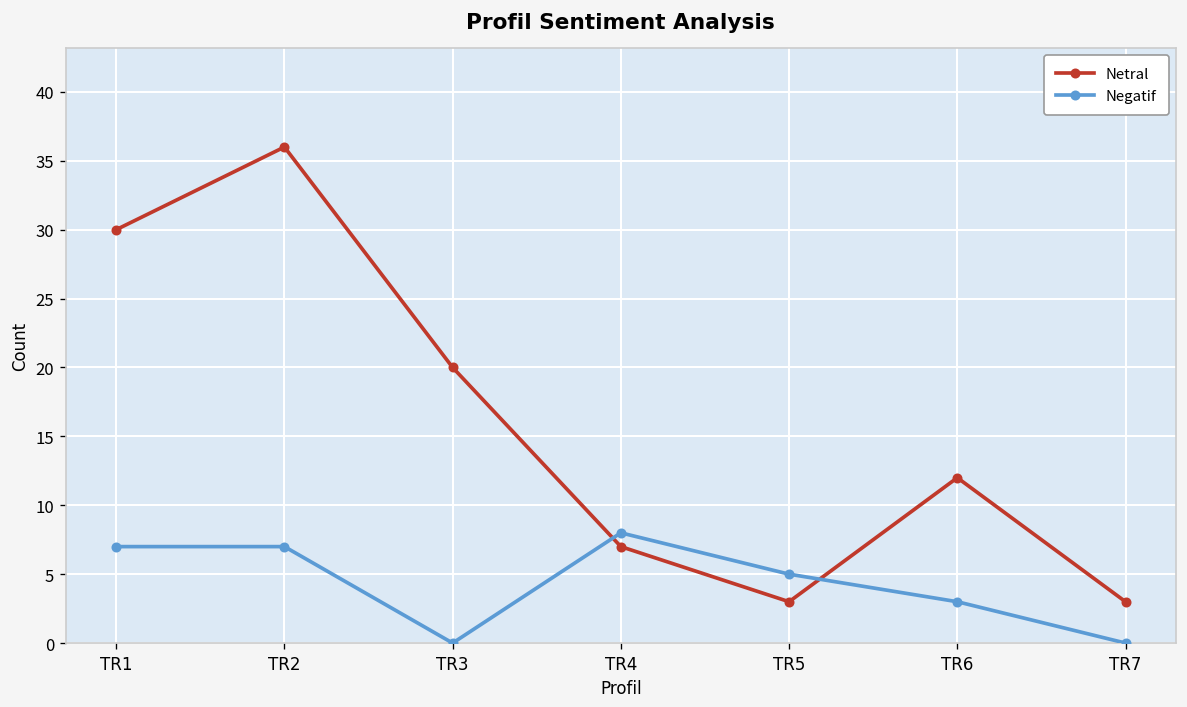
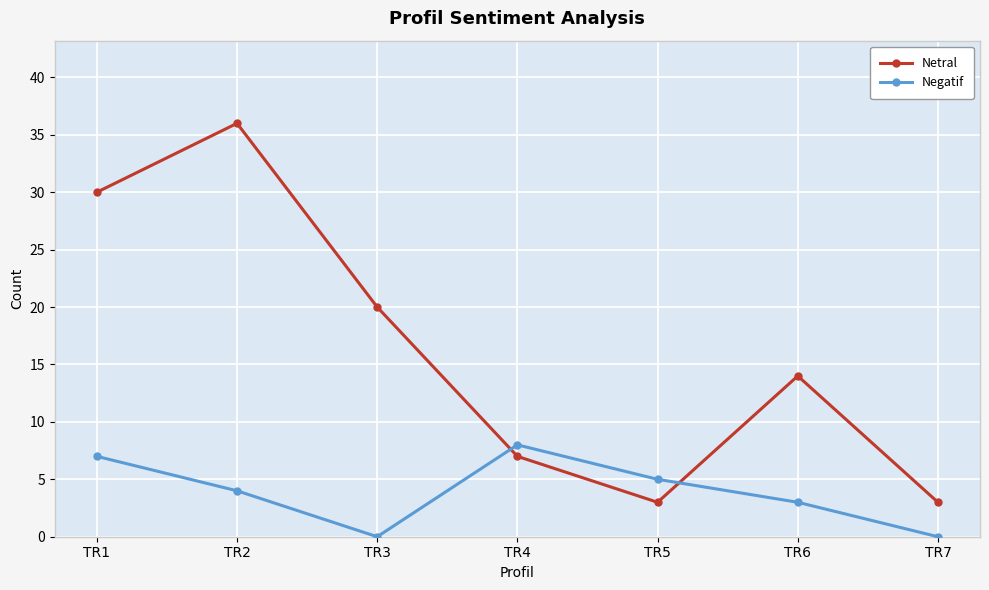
  {
    "Netral": {
      "TR1": 30,
      "TR2": 36,
      "TR3": 20,
      "TR4": 7,
      "TR5": 3,
-     "TR6": 12,
+     "TR6": 14,
      "TR7": 3
    },
    "Negatif": {
      "TR1": 7,
-     "TR2": 7,
+     "TR2": 4,
      "TR3": 0,
      "TR4": 8,
      "TR5": 5,
      "TR6": 3,
      "TR7": 0
    }
  }
